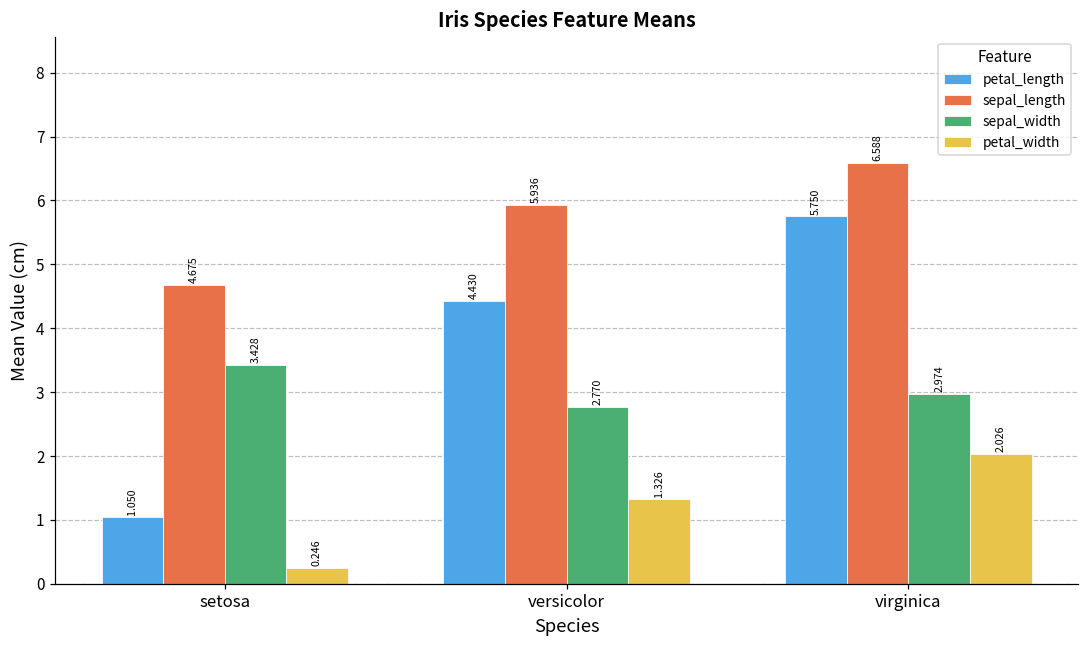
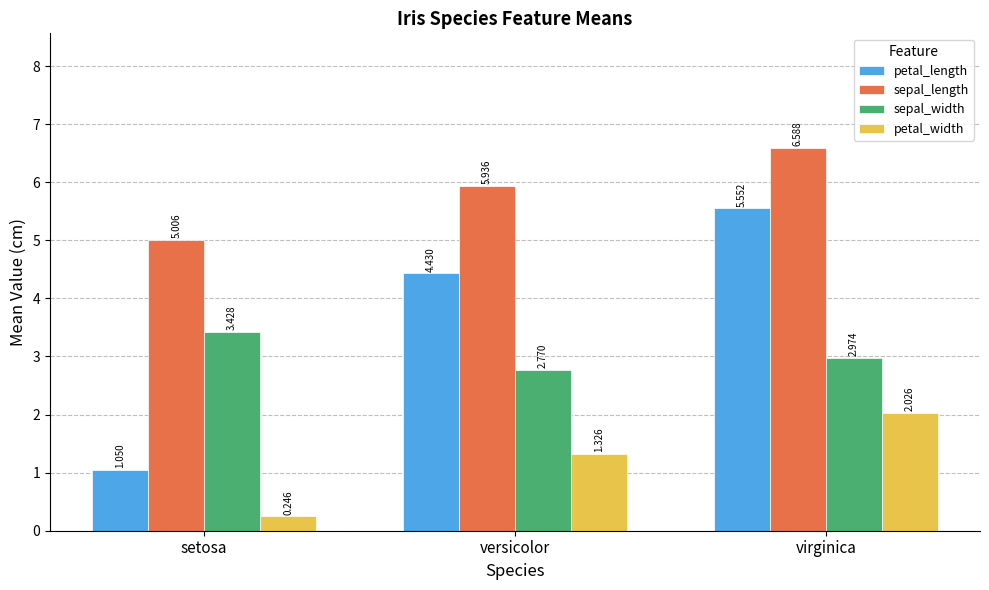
  {
    "petal_length": {
      "setosa": 1.050,
      "versicolor": 4.430,
-     "virginica": 5.750
+     "virginica": 5.552
    },
    "sepal_length": {
-     "setosa": 4.675,
+     "setosa": 5.006,
      "versicolor": 5.936,
      "virginica": 6.588
    },
    "sepal_width": {
      "setosa": 3.428,
      "versicolor": 2.770,
      "virginica": 2.974
    },
    "petal_width": {
      "setosa": 0.246,
      "versicolor": 1.326,
      "virginica": 2.026
    }
  }
